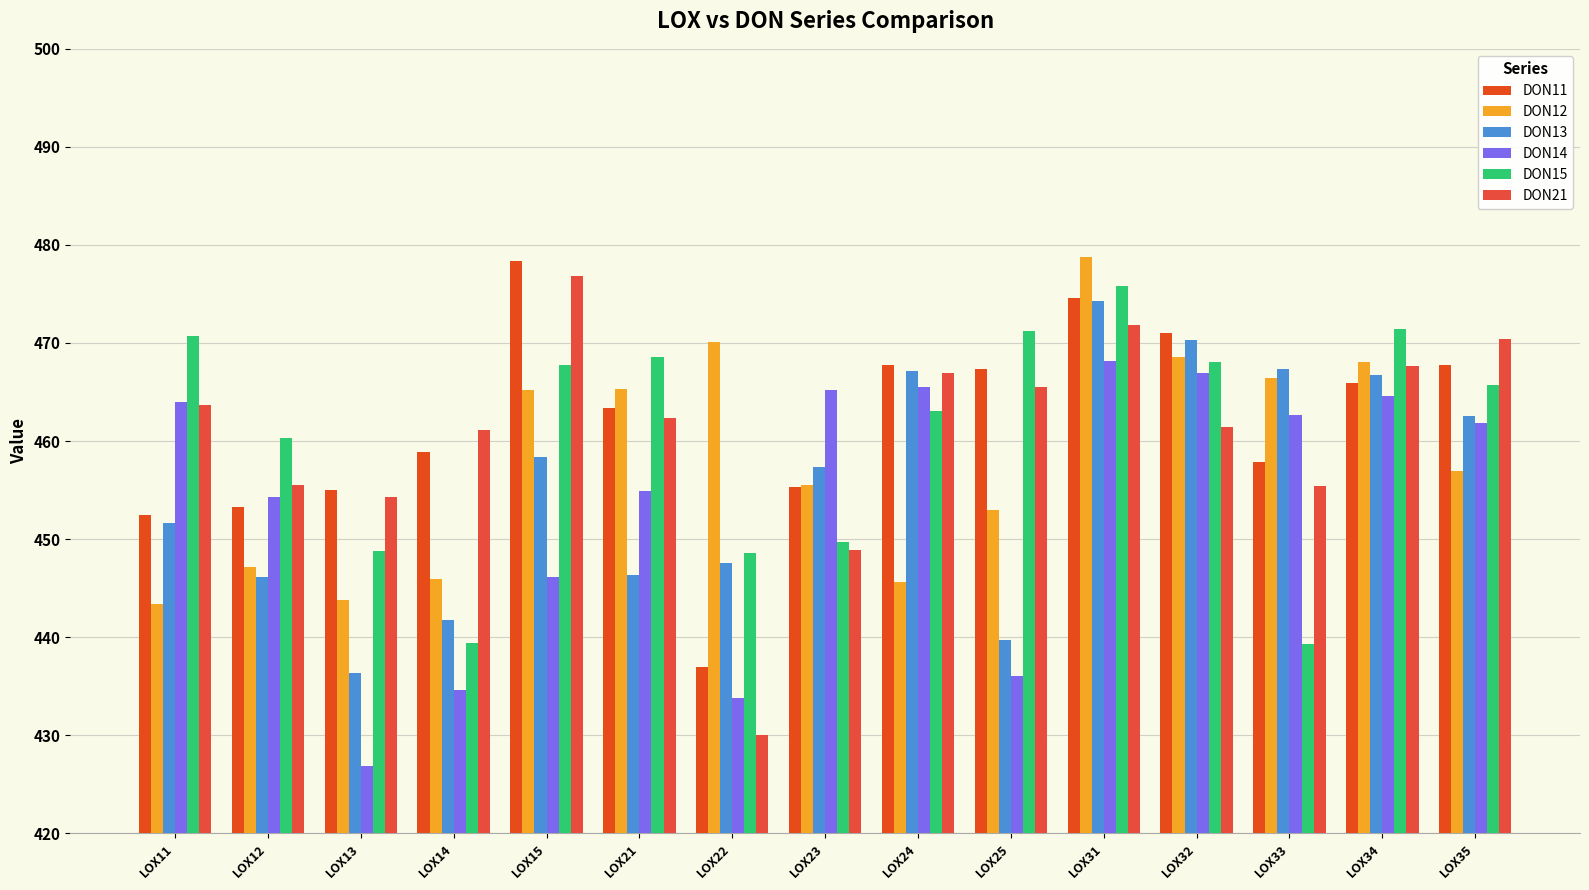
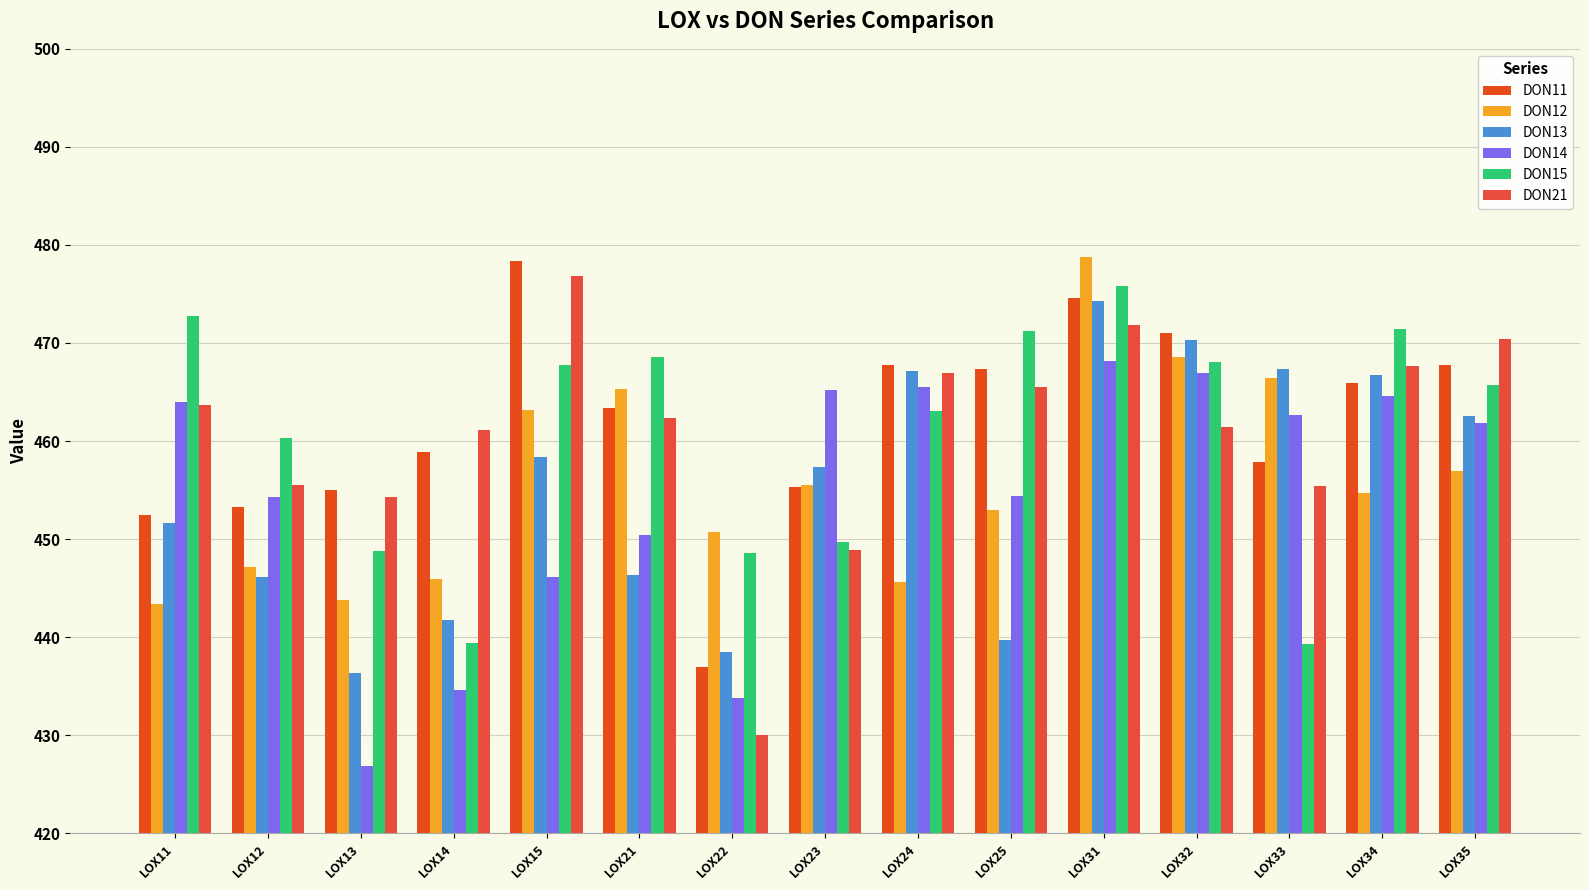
  {
    "DON12": {
      "LOX11": 443,
      "LOX12": 447,
      "LOX13": 444,
      "LOX14": 446,
-     "LOX15": 465,
+     "LOX15": 463,
      "LOX21": 465,
-     "LOX22": 470,
+     "LOX22": 451,
      "LOX23": 456,
      "LOX24": 446,
      "LOX25": 453,
      "LOX31": 479,
      "LOX32": 469,
      "LOX33": 466,
-     "LOX34": 468,
+     "LOX34": 455,
      "LOX35": 457
    },
    "DON13": {
      "LOX11": 452,
      "LOX12": 446,
      "LOX13": 436,
      "LOX14": 442,
      "LOX15": 458,
      "LOX21": 446,
-     "LOX22": 448,
+     "LOX22": 439,
      "LOX23": 457,
      "LOX24": 467,
      "LOX25": 440,
      "LOX31": 474,
      "LOX32": 470,
      "LOX33": 467,
      "LOX34": 467,
      "LOX35": 463
    },
    "DON14": {
      "LOX11": 464,
      "LOX12": 454,
      "LOX13": 427,
      "LOX14": 435,
      "LOX15": 446,
-     "LOX21": 455,
+     "LOX21": 450,
      "LOX22": 434,
      "LOX23": 465,
      "LOX24": 465,
-     "LOX25": 436,
+     "LOX25": 454,
      "LOX31": 468,
      "LOX32": 467,
      "LOX33": 463,
      "LOX34": 465,
      "LOX35": 462
    },
    "DON15": {
-     "LOX11": 471,
+     "LOX11": 473,
      "LOX12": 460,
      "LOX13": 449,
      "LOX14": 439,
      "LOX15": 468,
      "LOX21": 469,
      "LOX22": 449,
      "LOX23": 450,
      "LOX24": 463,
      "LOX25": 471,
      "LOX31": 476,
      "LOX32": 468,
      "LOX33": 439,
      "LOX34": 471,
      "LOX35": 466
    }
  }
